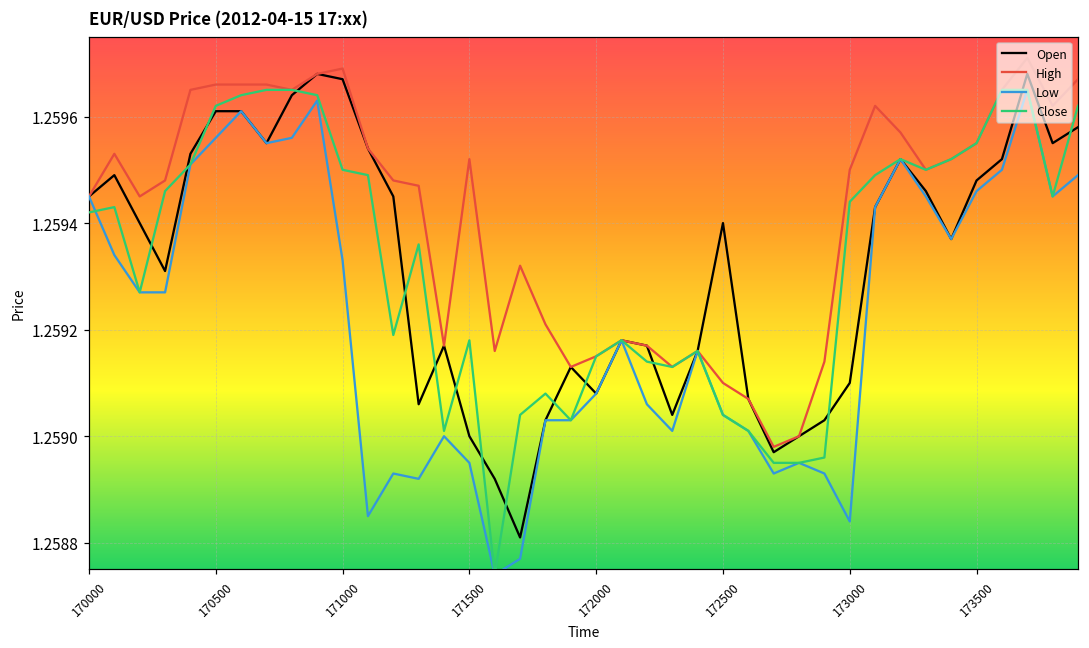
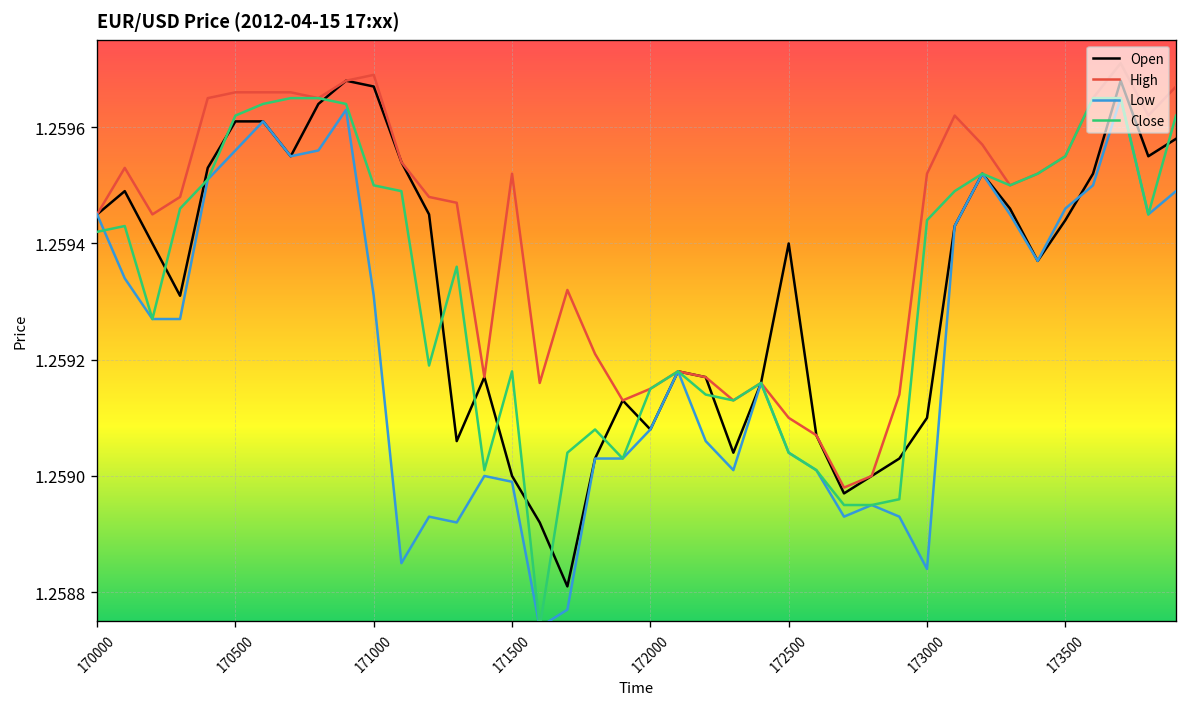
  {
    "Open": {
      "170500": 1.25961,
      "171000": 1.25967,
      "171500": 1.25900,
      "172500": 1.25940,
      "173000": 1.25910,
-     "173500": 1.25948
+     "173500": 1.25944
    },
    "High": {
      "170500": 1.25966,
      "171000": 1.25969,
      "171500": 1.25952,
      "172500": 1.25910,
-     "173000": 1.25950
+     "173000": 1.25952
    },
    "Low": {
      "170500": 1.25956,
-     "171000": 1.25933,
-     "171500": 1.25895,
+     "171000": 1.25931,
+     "171500": 1.25899,
      "173000": 1.25884,
      "173500": 1.25946
    },
    "Close": {
      "170000": 1.25942,
      "170500": 1.25962,
      "171000": 1.25950,
      "171500": 1.25918,
      "173000": 1.25944
    }
  }
